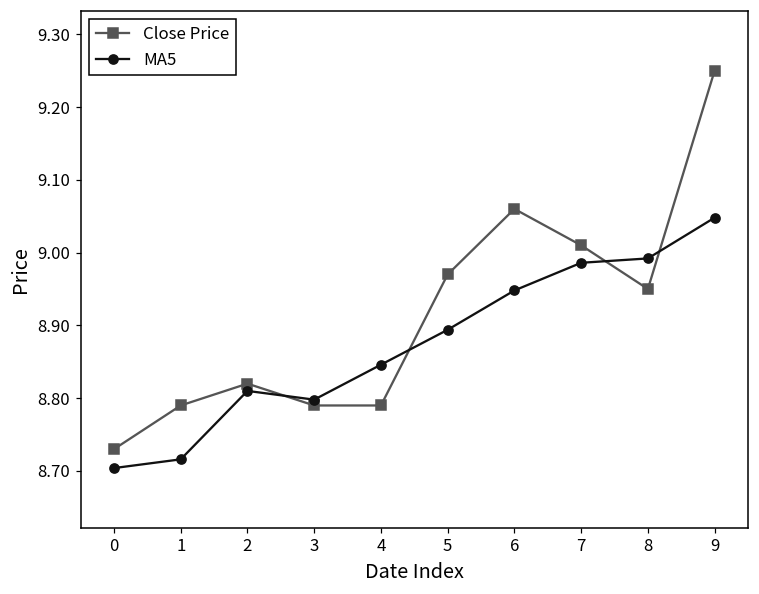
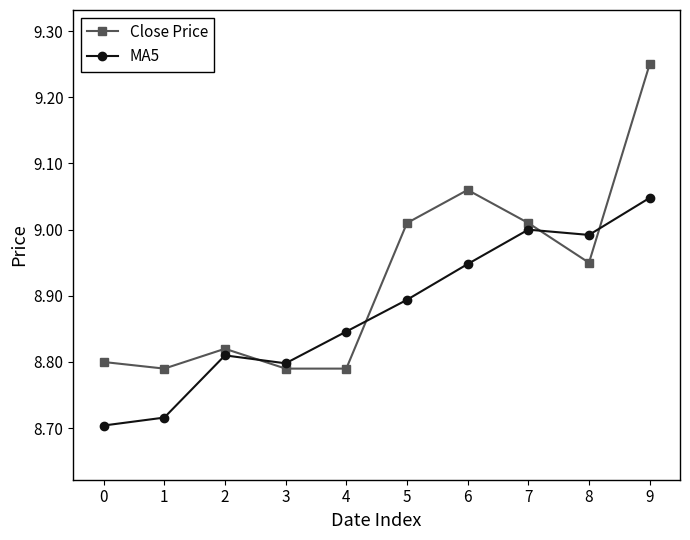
  {
    "Close Price": {
-     "0": 8.73,
+     "0": 8.80,
      "1": 8.79,
      "2": 8.82,
      "3": 8.79,
      "4": 8.79,
-     "5": 8.97,
+     "5": 9.01,
      "6": 9.06,
      "7": 9.01,
      "8": 8.95,
      "9": 9.25
    },
    "MA5": {
      "0": 8.70,
      "1": 8.72,
      "2": 8.81,
      "3": 8.80,
      "4": 8.85,
      "5": 8.89,
      "6": 8.95,
-     "7": 8.99,
+     "7": 9.00,
      "8": 8.99,
      "9": 9.05
    }
  }
